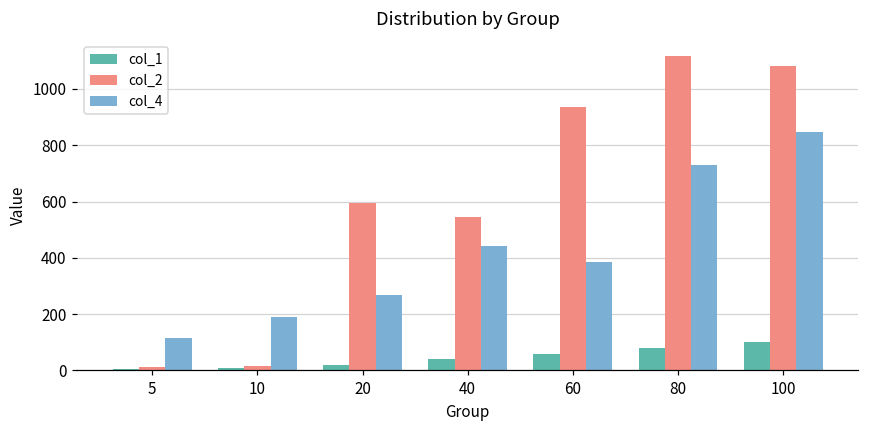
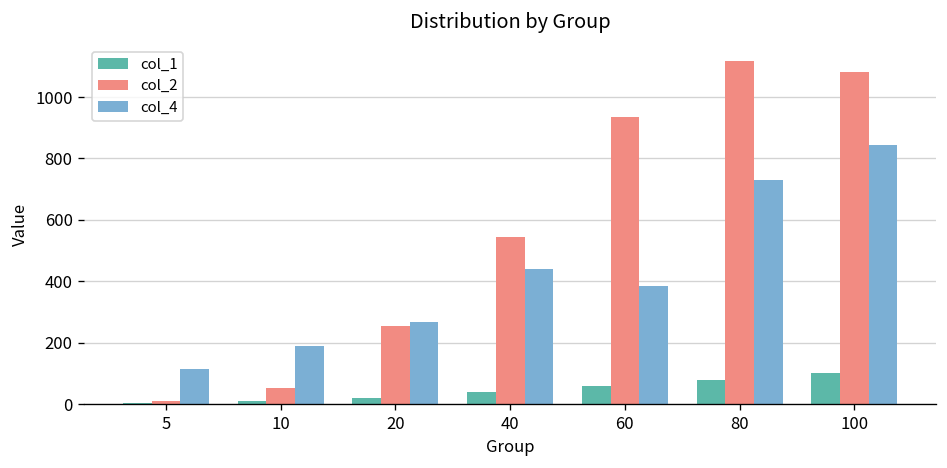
  {
    "col_2": {
      "5": 10,
-     "10": 20,
-     "20": 600,
+     "10": 50,
+     "20": 250,
      "40": 540,
      "60": 940,
      "80": 1120,
      "100": 1080
    }
  }
